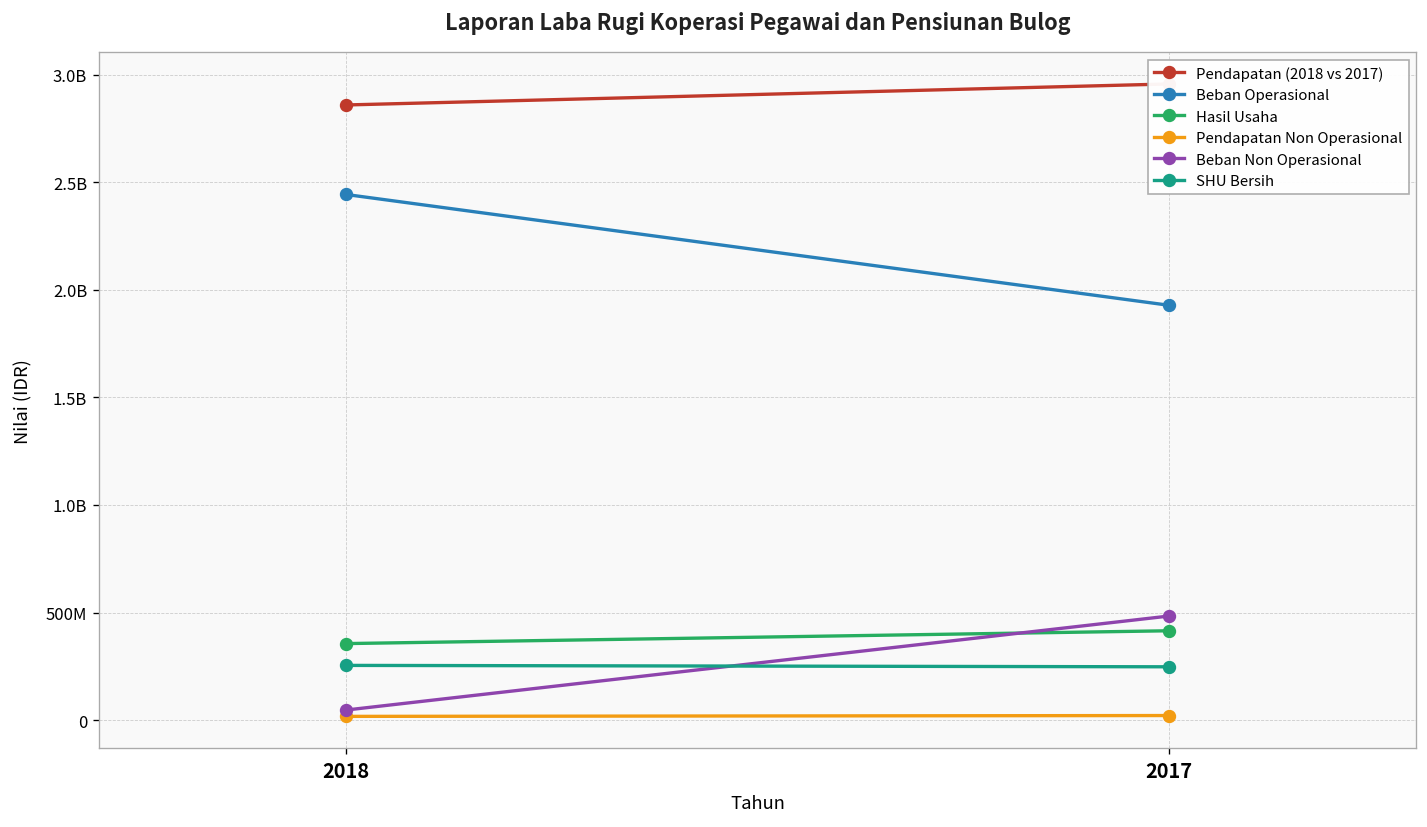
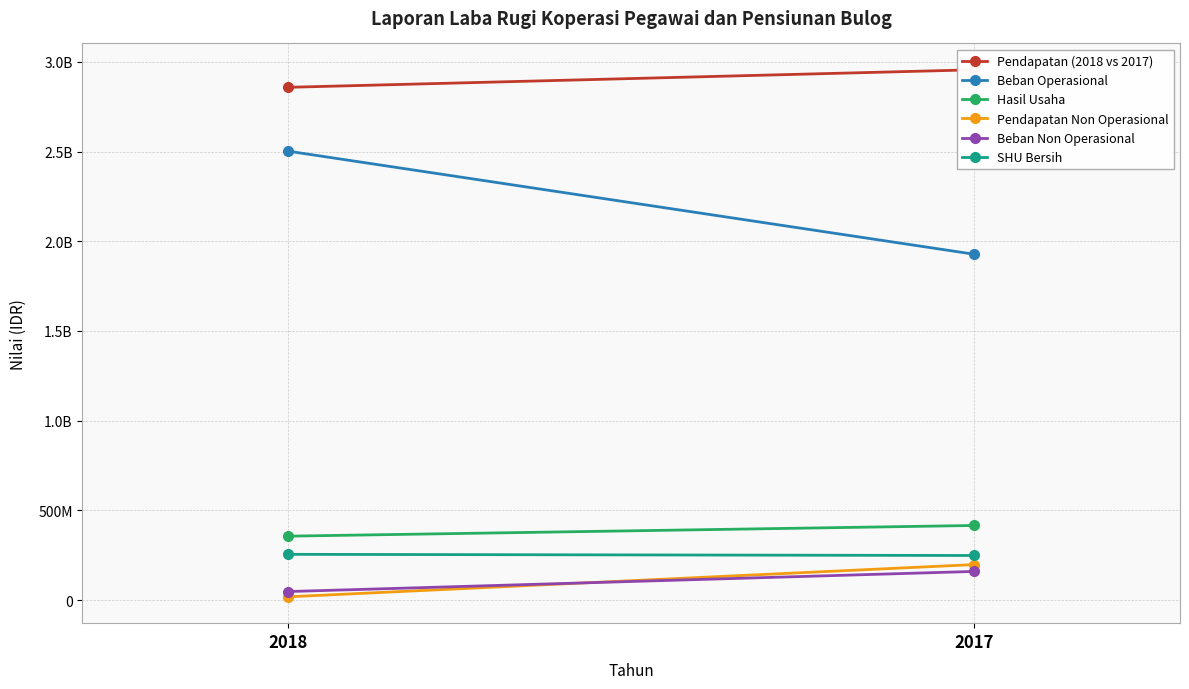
  {
    "Pendapatan (2018 vs 2017)": {
      "2018": 2860000000
    },
    "Beban Operasional": {
-     "2018": 2440000000,
+     "2018": 2500000000,
      "2017": 1930000000
    },
    "Pendapatan Non Operasional": {
      "2018": 20000000,
-     "2017": 20000000
+     "2017": 200000000
    },
    "Beban Non Operasional": {
      "2018": 50000000,
-     "2017": 480000000
+     "2017": 160000000
    }
  }
